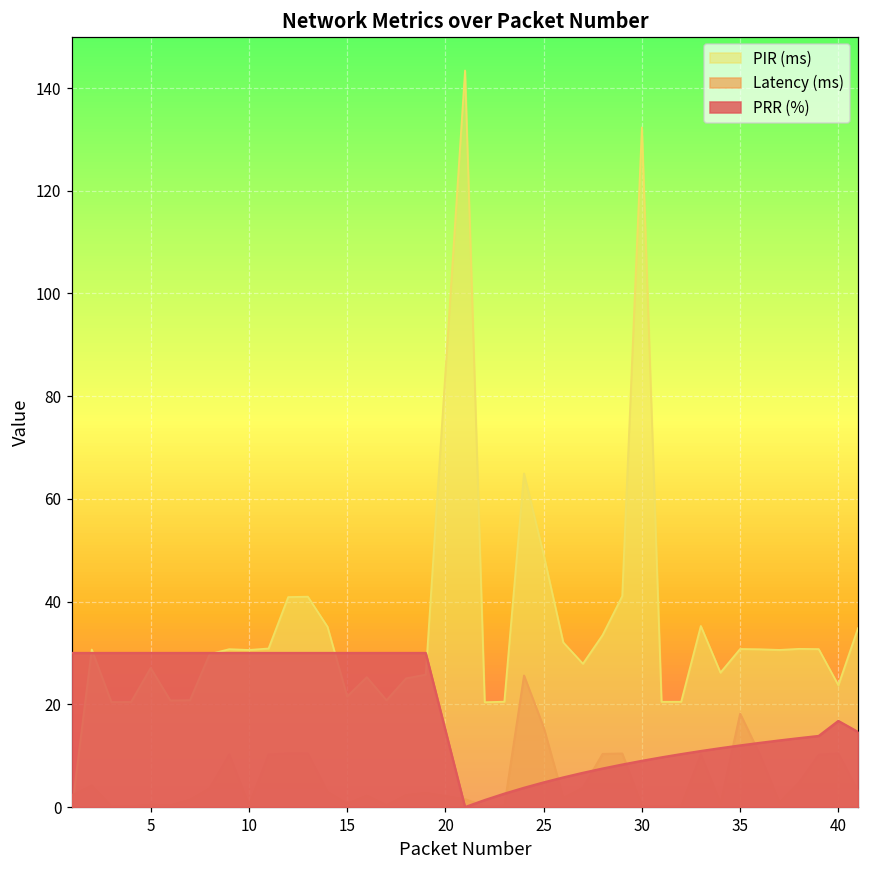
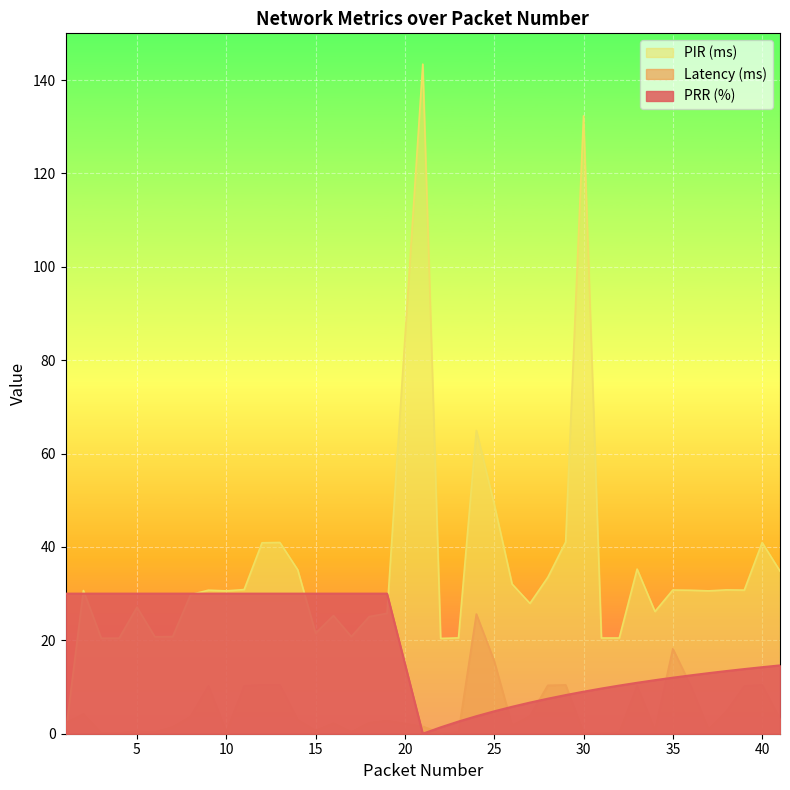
  {
    "PIR (ms)": {
      "5": 27,
      "10": 31,
      "15": 22,
      "25": 49,
      "30": 132,
      "35": 31,
-     "40": 24
+     "40": 41
    },
    "Latency (ms)": {
      "5": 1,
      "10": 0,
      "15": 1,
      "25": 16,
      "30": 0,
      "35": 18,
      "40": 10
    },
    "PRR (%)": {
      "5": 30,
      "10": 30,
      "15": 30,
      "25": 5,
      "30": 9,
      "35": 12,
-     "40": 17
+     "40": 14
    }
  }
